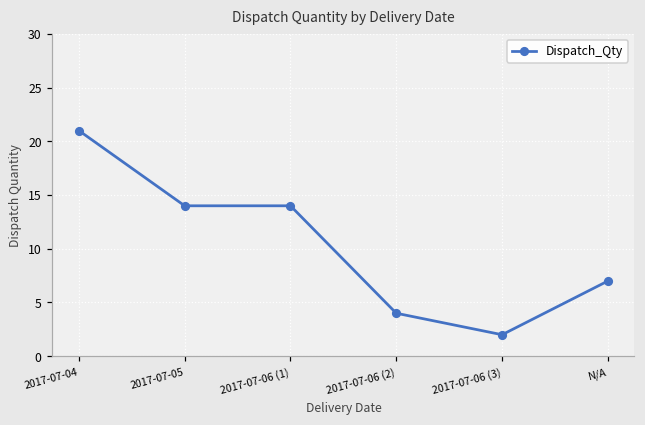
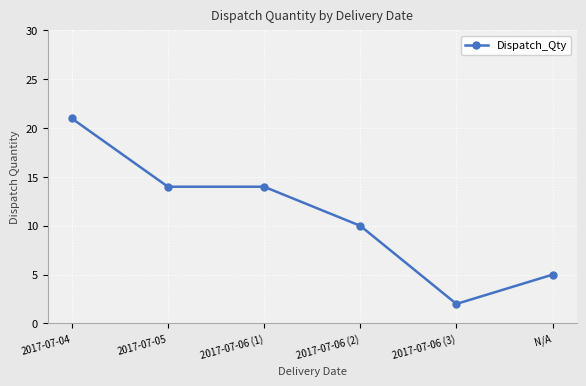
  {
    "2017-07-04": 21,
    "2017-07-05": 14,
    "2017-07-06 (1)": 14,
-   "2017-07-06 (2)": 4,
+   "2017-07-06 (2)": 10,
    "2017-07-06 (3)": 2,
-   "N/A": 7
+   "N/A": 5
  }
